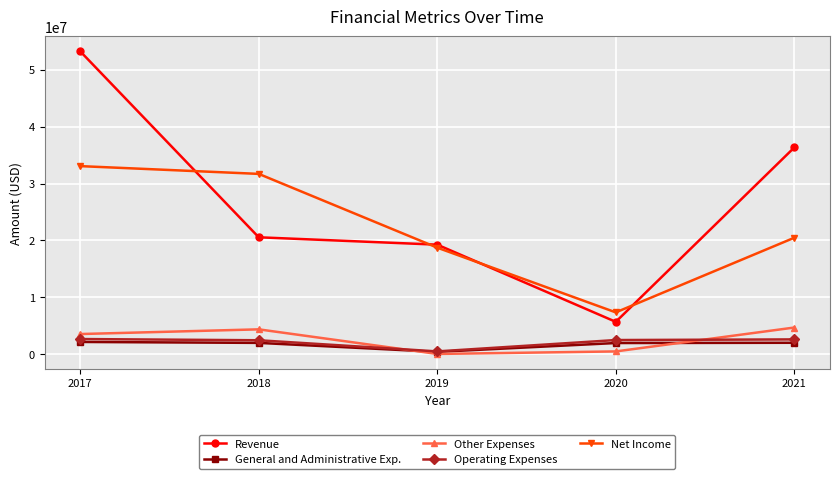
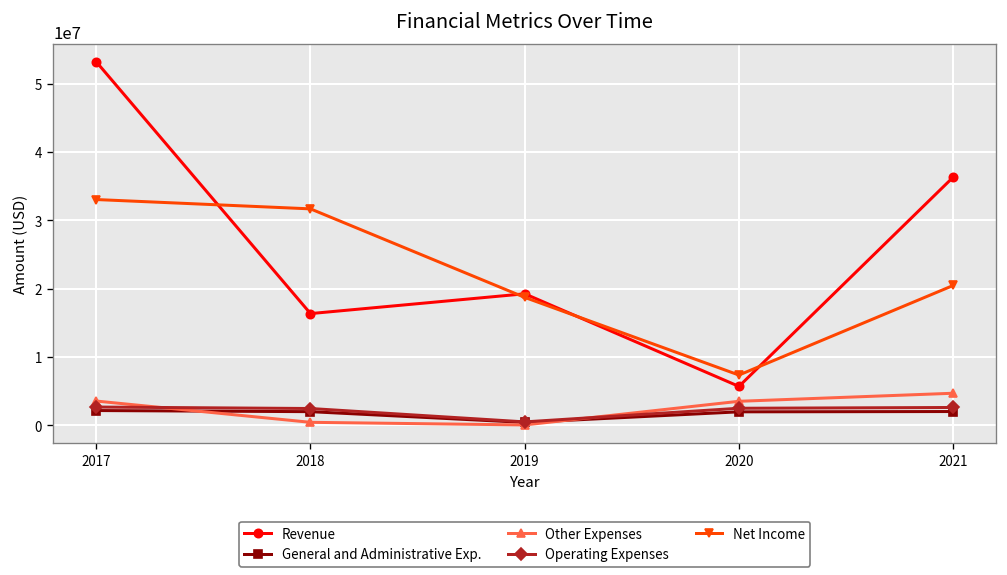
  {
    "Revenue": {
      "2017": 53000000,
-     "2018": 21000000,
+     "2018": 16000000,
      "2019": 19000000,
      "2020": 6000000,
      "2021": 36000000
    },
    "General and Administrative Exp.": {
      "2017": 2000000,
      "2018": 2000000,
      "2020": 2000000,
      "2021": 2000000
    },
    "Other Expenses": {
      "2017": 4000000,
-     "2018": 4000000,
-     "2020": 1000000,
+     "2018": 0,
+     "2020": 4000000,
      "2021": 5000000
    },
    "Operating Expenses": {
      "2017": 3000000,
      "2018": 2000000,
      "2020": 3000000,
      "2021": 3000000
    },
    "Net Income": {
      "2017": 33000000,
      "2018": 32000000,
      "2019": 19000000,
      "2020": 7000000,
      "2021": 20000000
    }
  }
